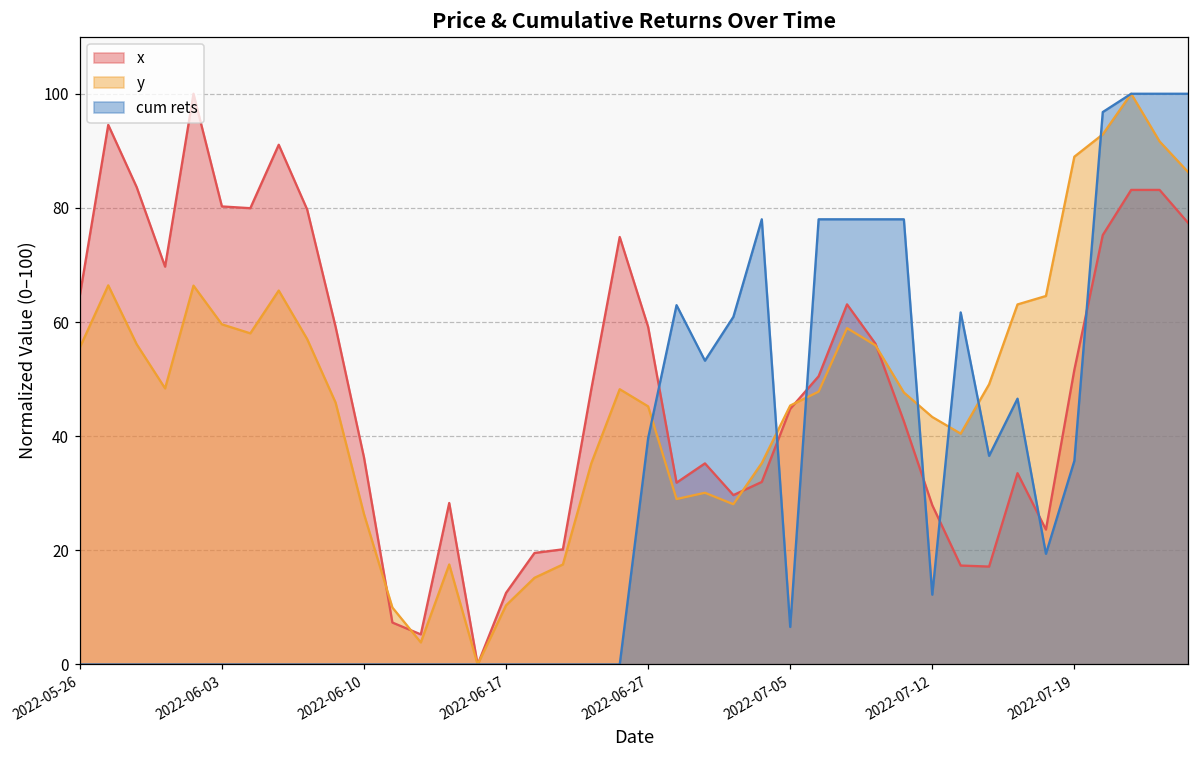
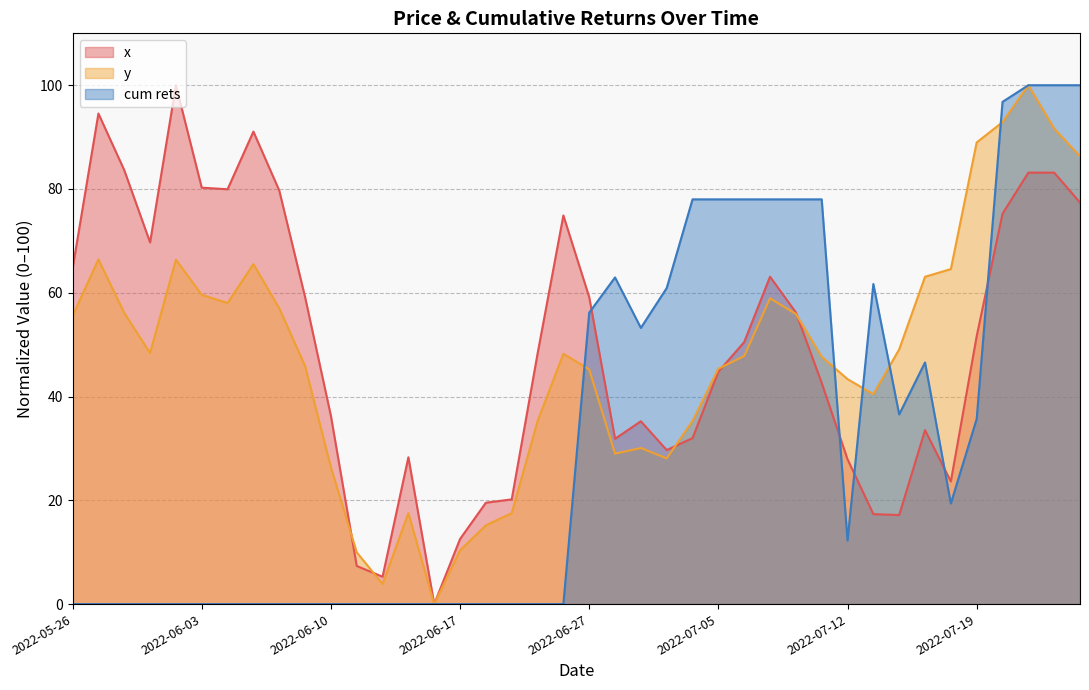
  {
    "cum rets": {
      "2022-05-26": 0,
      "2022-06-03": 0,
      "2022-06-10": 0,
      "2022-06-17": 0,
-     "2022-06-27": 40,
-     "2022-07-05": 7,
+     "2022-06-27": 56,
+     "2022-07-05": 78,
      "2022-07-12": 12,
      "2022-07-19": 36
    }
  }
